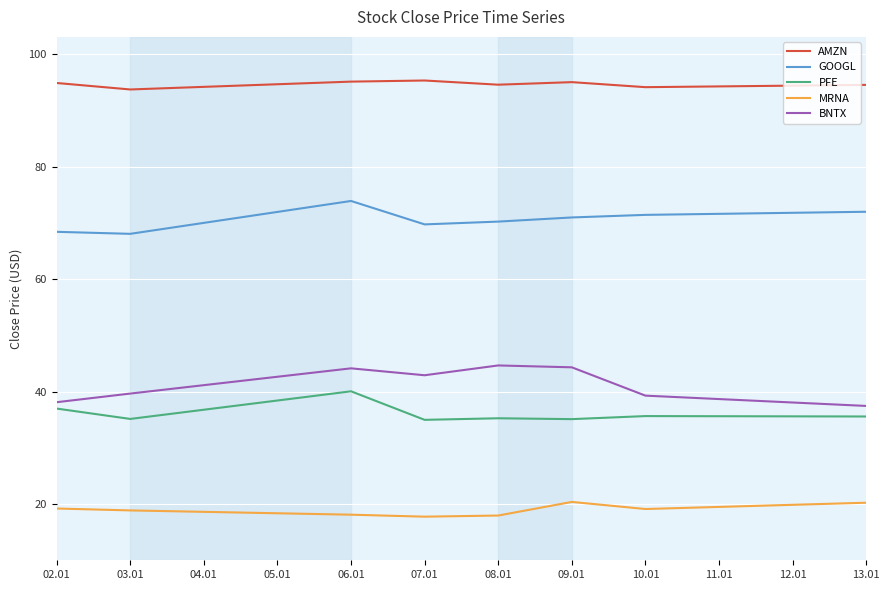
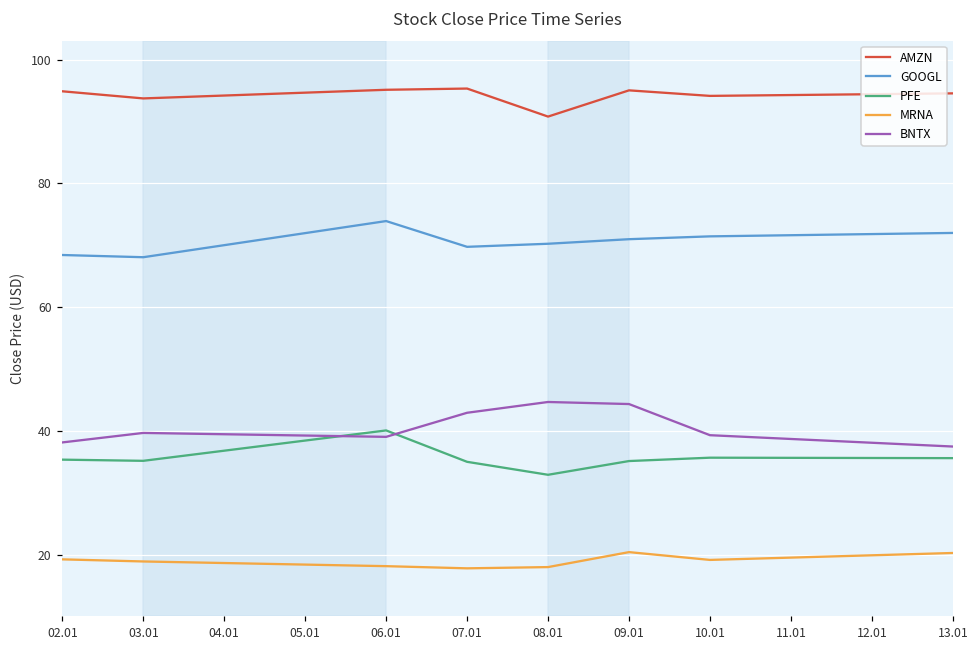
  {
    "AMZN": {
      "02.01": 95,
      "03.01": 94,
      "06.01": 95,
      "07.01": 95,
-     "08.01": 95,
+     "08.01": 91,
      "09.01": 95,
      "10.01": 94,
      "13.01": 95
    },
    "GOOGL": {
      "02.01": 68,
      "03.01": 68,
      "06.01": 74,
      "07.01": 70,
      "08.01": 70,
      "09.01": 71,
      "10.01": 71,
      "13.01": 72
    },
    "PFE": {
-     "02.01": 37,
+     "02.01": 35,
      "03.01": 35,
      "06.01": 40,
      "07.01": 35,
-     "08.01": 35,
+     "08.01": 33,
      "09.01": 35,
      "10.01": 36,
      "13.01": 36
    },
    "MRNA": {
      "02.01": 19,
      "03.01": 19,
      "06.01": 18,
      "07.01": 18,
      "08.01": 18,
      "09.01": 20,
      "10.01": 19,
      "13.01": 20
    },
    "BNTX": {
      "02.01": 38,
      "03.01": 40,
-     "06.01": 44,
+     "06.01": 39,
      "07.01": 43,
      "08.01": 45,
      "09.01": 44,
      "10.01": 39,
      "13.01": 37
    }
  }
